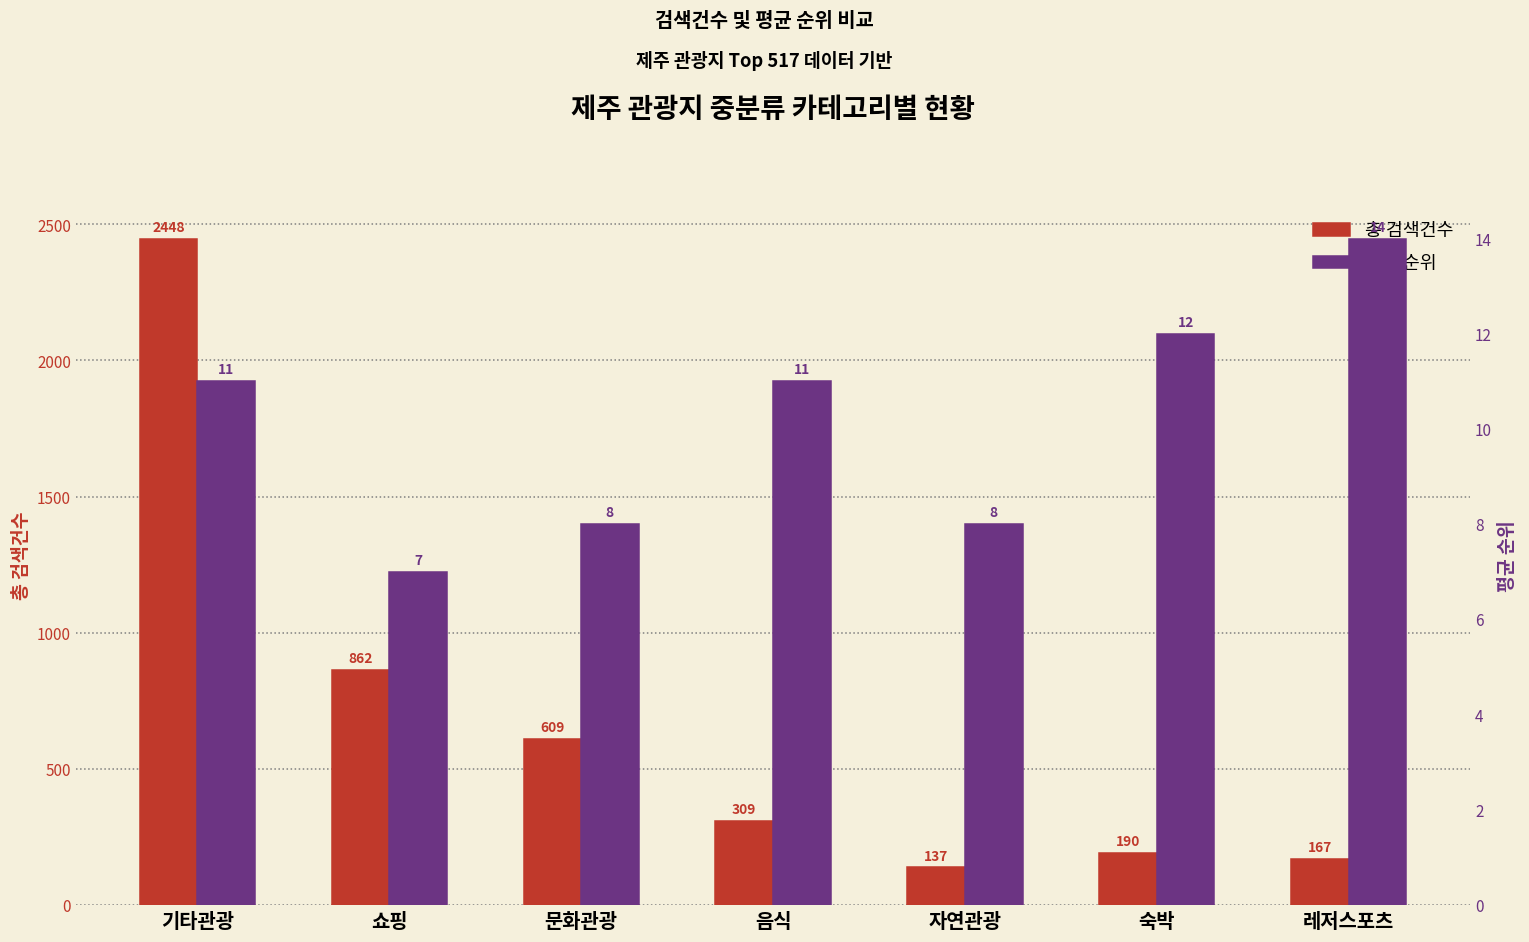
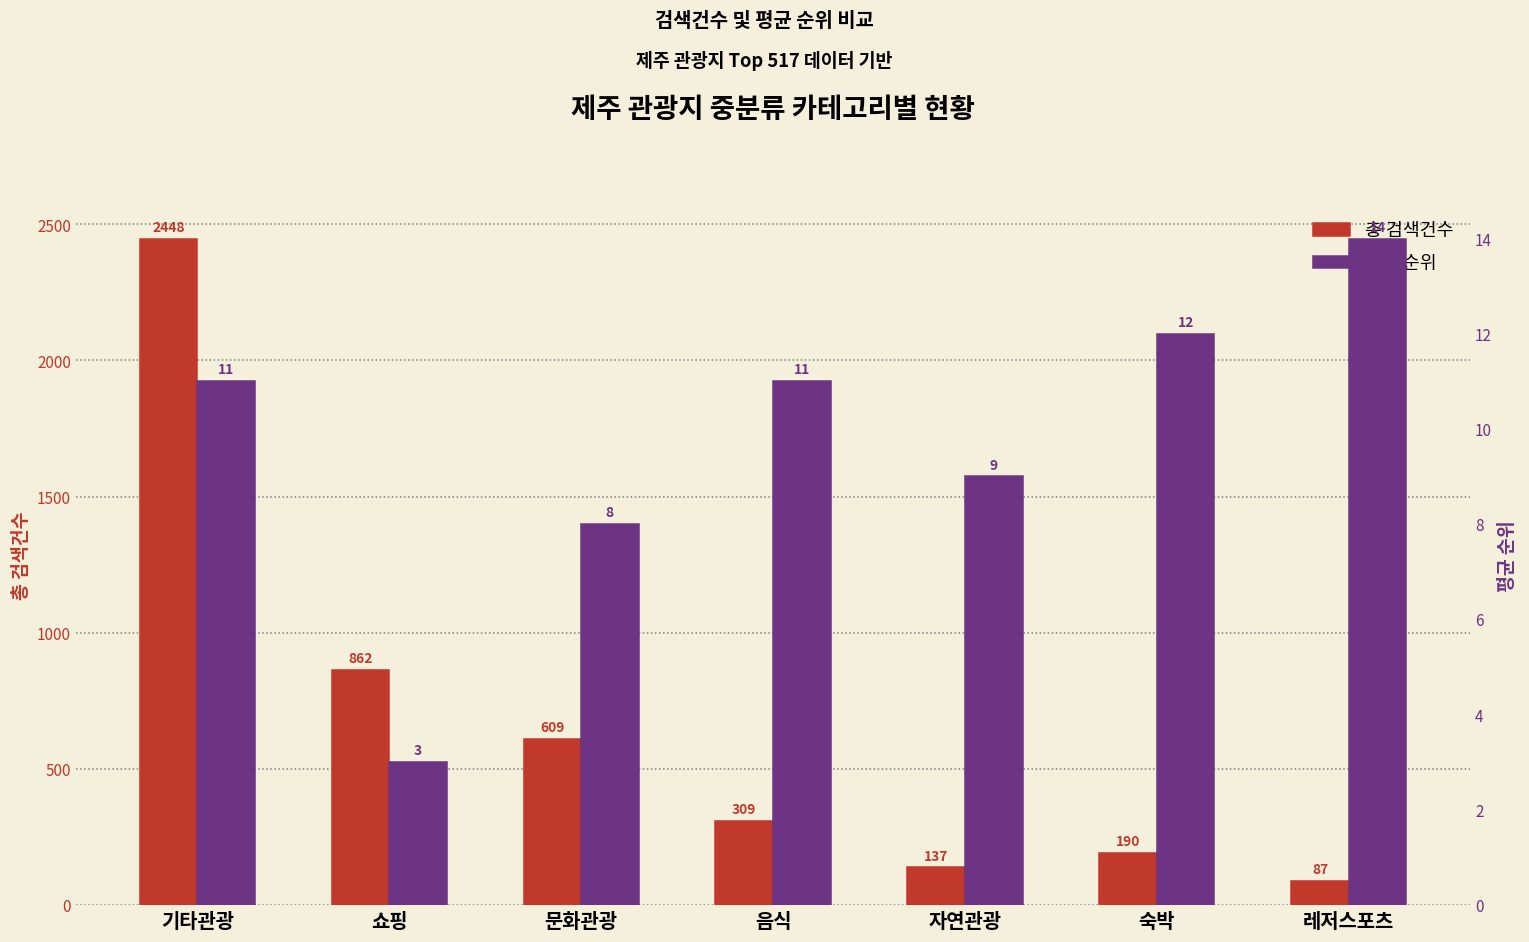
  {
    "총 검색건수": {
      "기타관광": 2448,
      "쇼핑": 862,
      "문화관광": 609,
      "음식": 309,
      "자연관광": 137,
      "숙박": 190,
-     "레저스포츠": 167
+     "레저스포츠": 87
    },
    "평균 순위": {
      "기타관광": 11,
-     "쇼핑": 7,
+     "쇼핑": 3,
      "문화관광": 8,
      "음식": 11,
-     "자연관광": 8,
+     "자연관광": 9,
      "숙박": 12,
      "레저스포츠": 14
    }
  }
